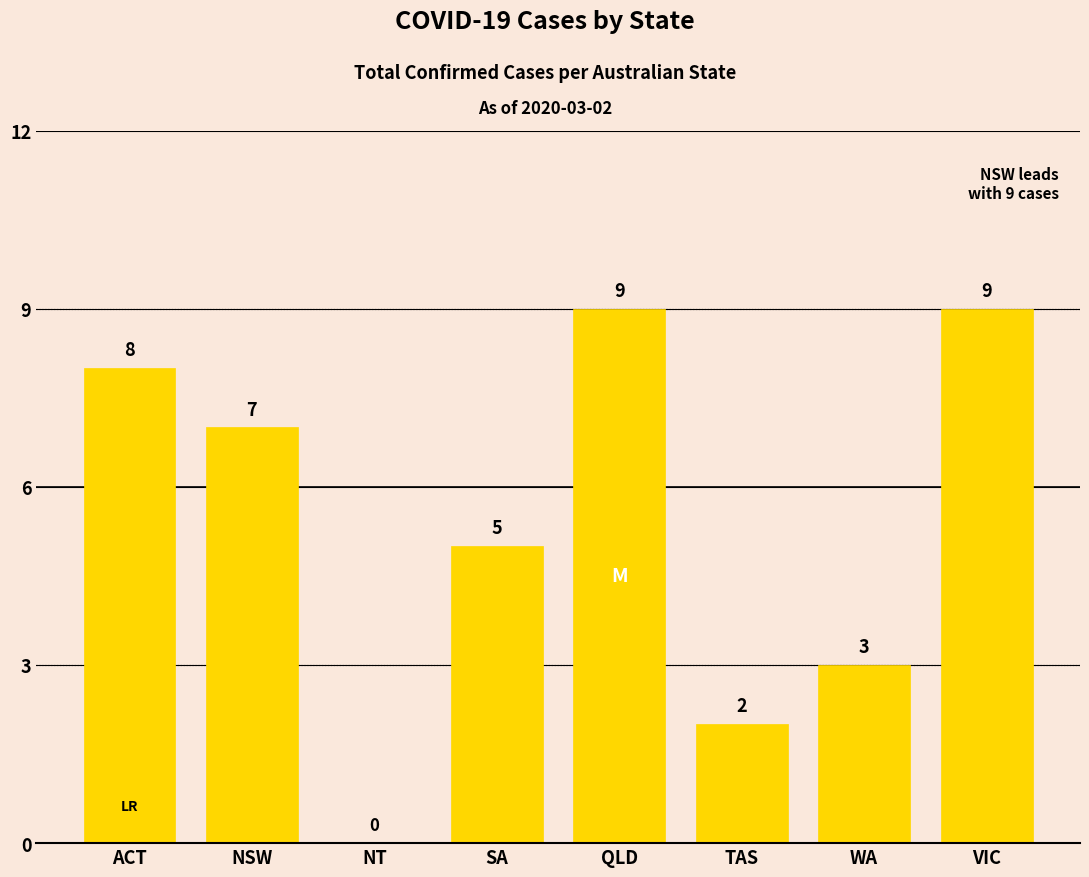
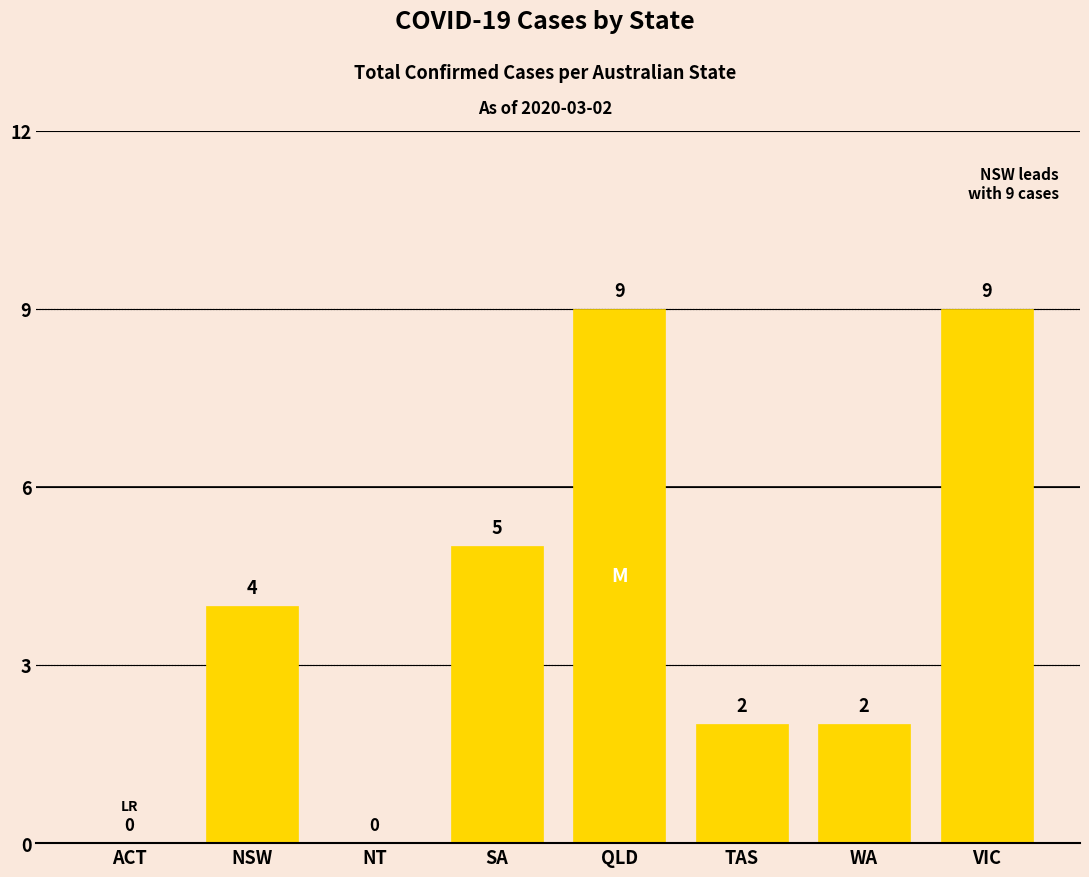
  {
-   "ACT": 8,
-   "NSW": 7,
+   "ACT": 0,
+   "NSW": 4,
    "NT": 0,
    "SA": 5,
    "QLD": 9,
    "TAS": 2,
-   "WA": 3,
+   "WA": 2,
    "VIC": 9
  }
